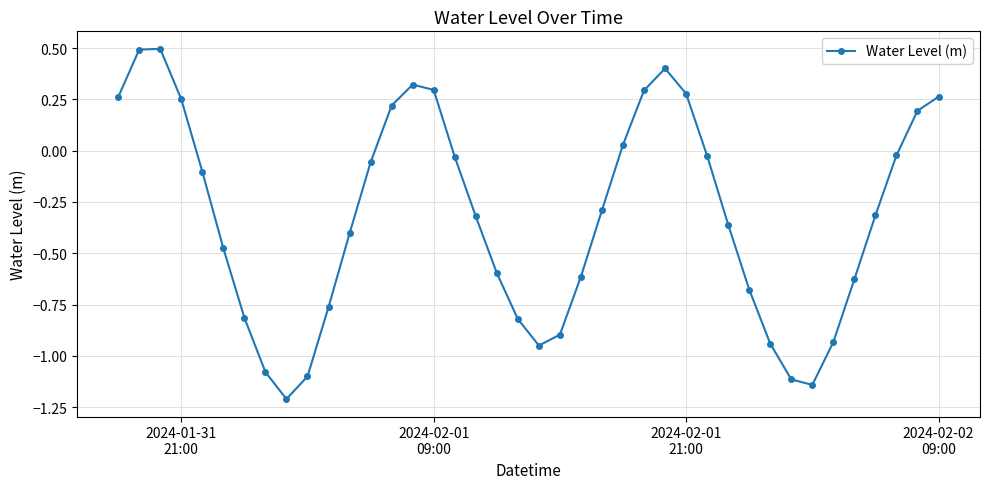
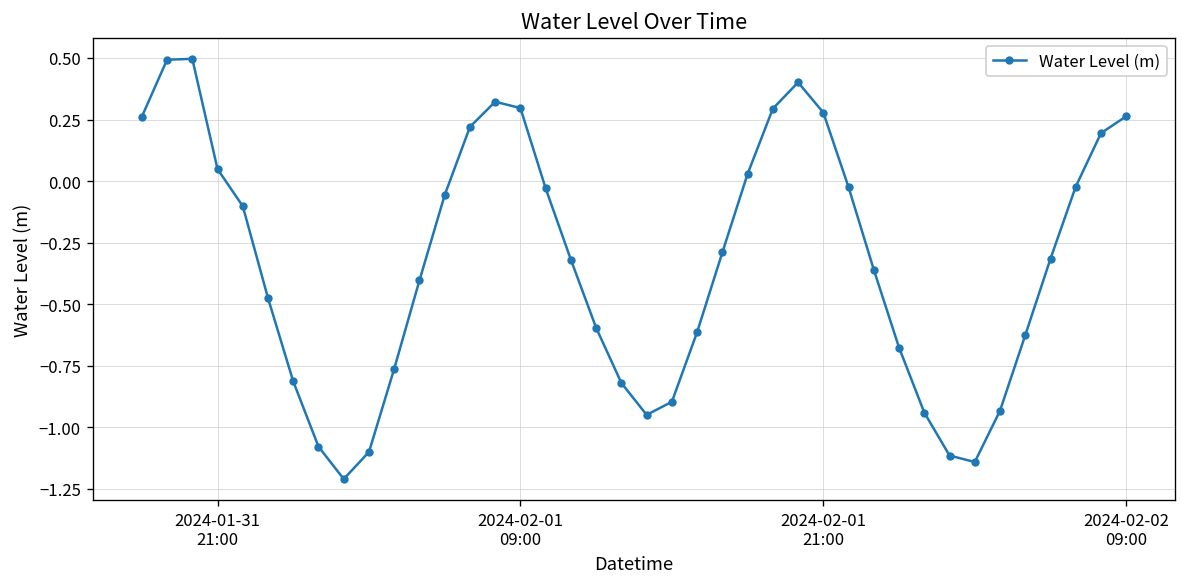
  {
-   "2024-01-31 21:00": 0.25,
+   "2024-01-31 21:00": 0.05,
    "2024-02-01 09:00": 0.30,
    "2024-02-01 21:00": 0.28,
    "2024-02-02 09:00": 0.26
  }
